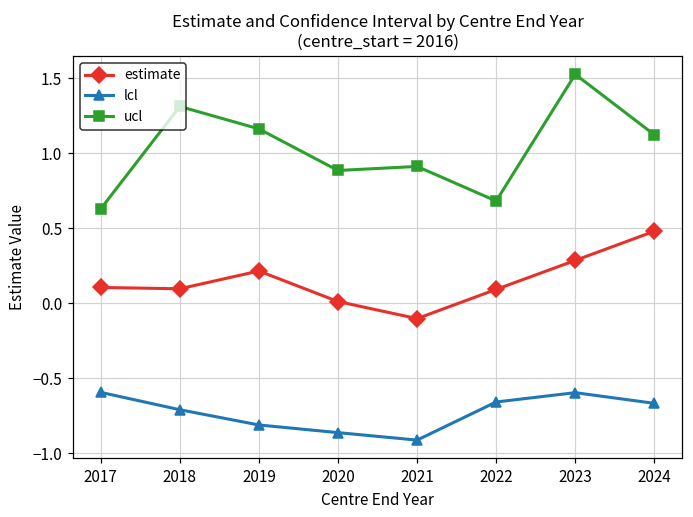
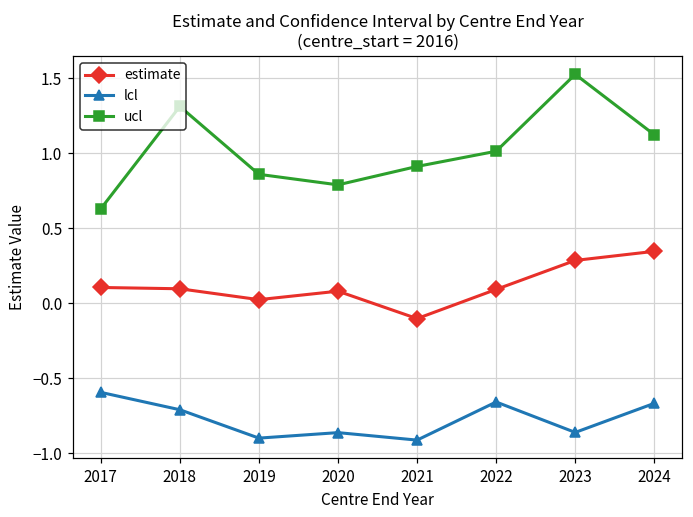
  {
    "estimate": {
      "2017": 0.10,
      "2018": 0.10,
-     "2019": 0.21,
-     "2020": 0.01,
+     "2019": 0.02,
+     "2020": 0.08,
      "2021": -0.10,
      "2022": 0.09,
      "2023": 0.28,
-     "2024": 0.48
+     "2024": 0.35
    },
    "lcl": {
      "2017": -0.60,
      "2018": -0.71,
-     "2019": -0.81,
+     "2019": -0.90,
      "2020": -0.86,
      "2021": -0.91,
      "2022": -0.66,
-     "2023": -0.60,
+     "2023": -0.86,
      "2024": -0.67
    },
    "ucl": {
      "2017": 0.63,
-     "2019": 1.16,
-     "2020": 0.88,
+     "2019": 0.86,
+     "2020": 0.79,
      "2021": 0.91,
-     "2022": 0.68,
+     "2022": 1.01,
      "2023": 1.53,
      "2024": 1.12
    }
  }
